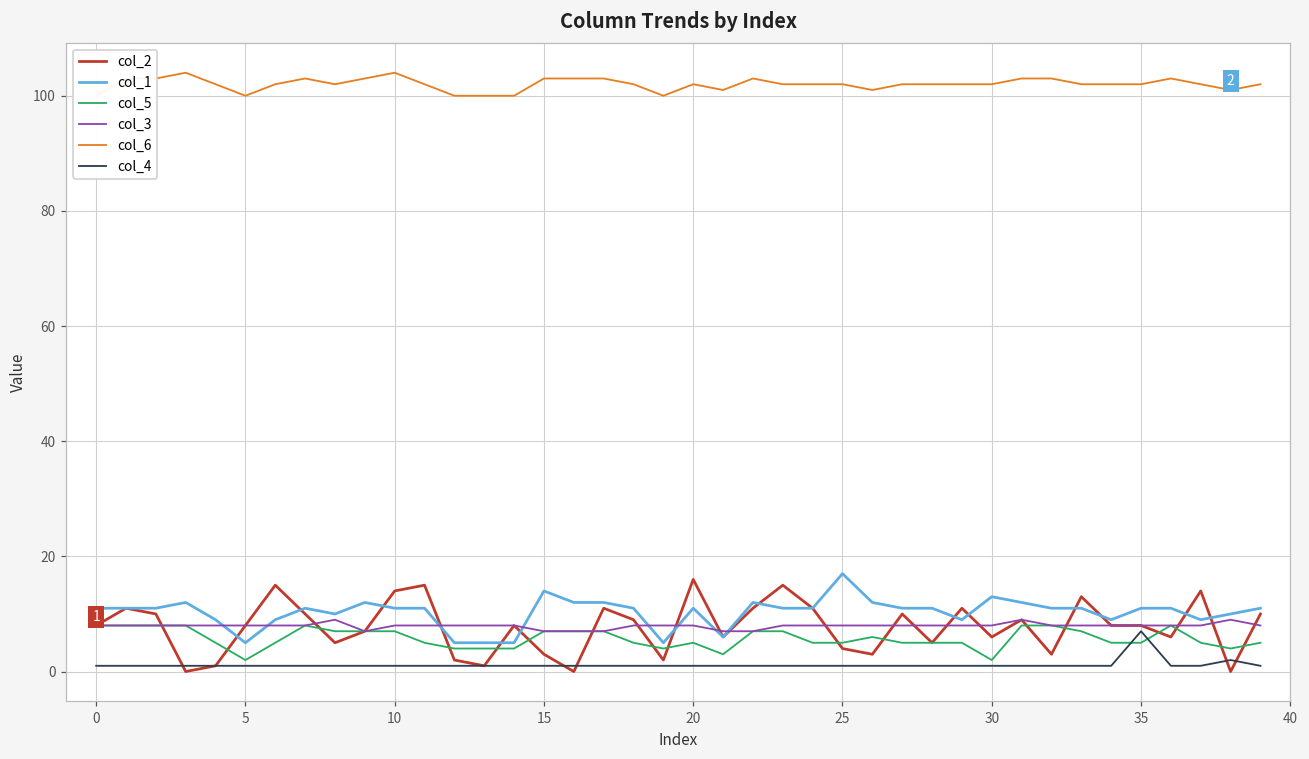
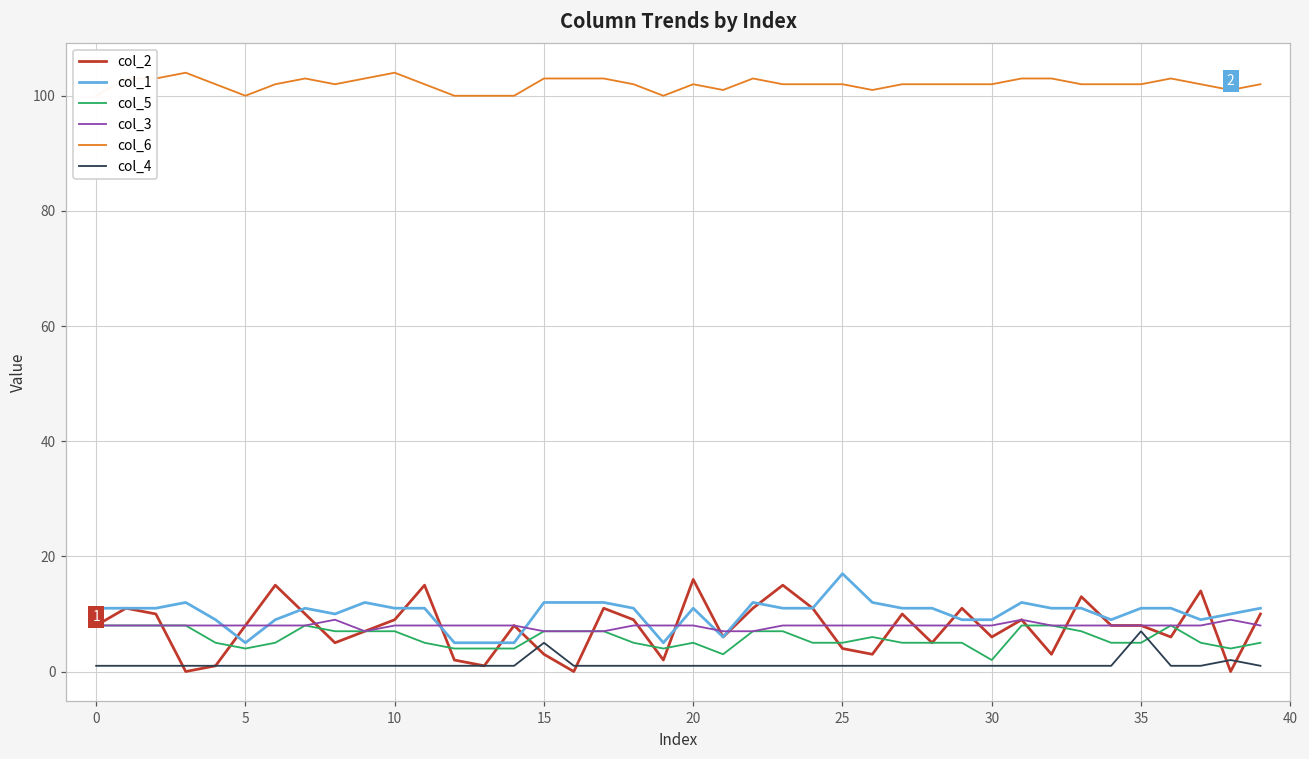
  {
    "col_2": {
-     "10": 14,
+     "10": 9,
      "15": 3,
      "20": 16,
      "25": 4,
      "30": 6
    },
    "col_1": {
      "5": 5,
      "10": 11,
-     "15": 14,
+     "15": 12,
      "20": 11,
      "25": 17,
-     "30": 13,
+     "30": 9,
      "35": 11
    },
    "col_5": {
-     "5": 2,
+     "5": 4,
      "10": 7,
      "20": 5,
      "25": 5,
      "30": 2,
      "35": 5
    },
    "col_3": {
      "10": 8,
      "20": 8,
      "25": 8,
      "30": 8
    },
    "col_6": {
      "5": 100,
      "10": 104,
      "15": 103,
      "20": 102,
      "25": 102,
      "30": 102,
      "35": 102
    },
    "col_4": {
      "0": 1,
      "5": 1,
      "10": 1,
-     "15": 1,
+     "15": 5,
      "20": 1,
      "25": 1,
      "30": 1,
      "35": 7
    }
  }
